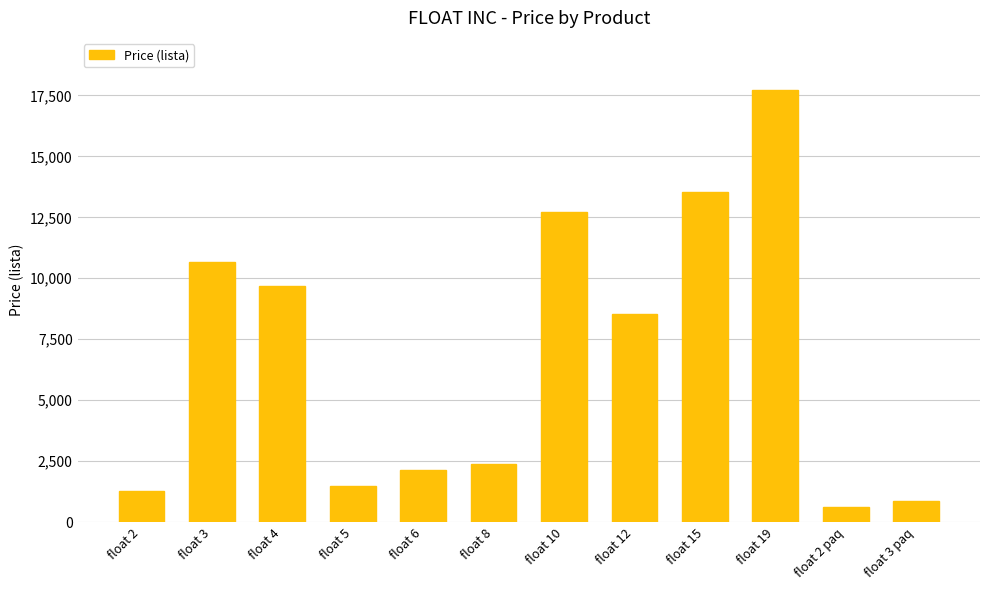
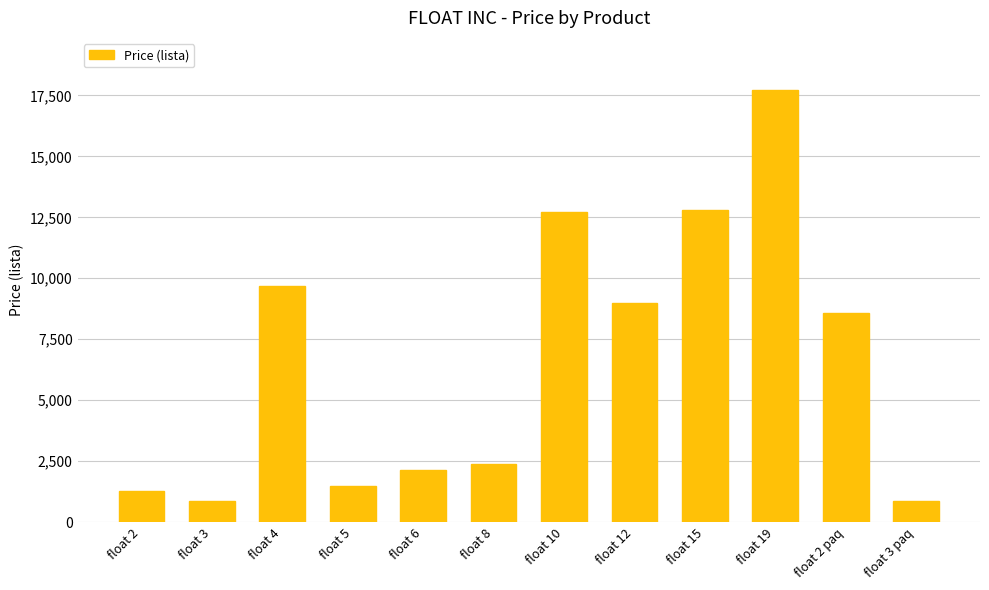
  {
    "float 2": "1,300",
-   "float 3": "10,700",
+   "float 3": "900",
    "float 4": "9,700",
    "float 5": "1,500",
    "float 6": "2,100",
    "float 8": "2,400",
    "float 10": "12,700",
-   "float 12": "8,600",
-   "float 15": "13,600",
+   "float 12": "9,000",
+   "float 15": "12,800",
    "float 19": "17,700",
-   "float 2 paq": "600",
+   "float 2 paq": "8,600",
    "float 3 paq": "900"
  }
